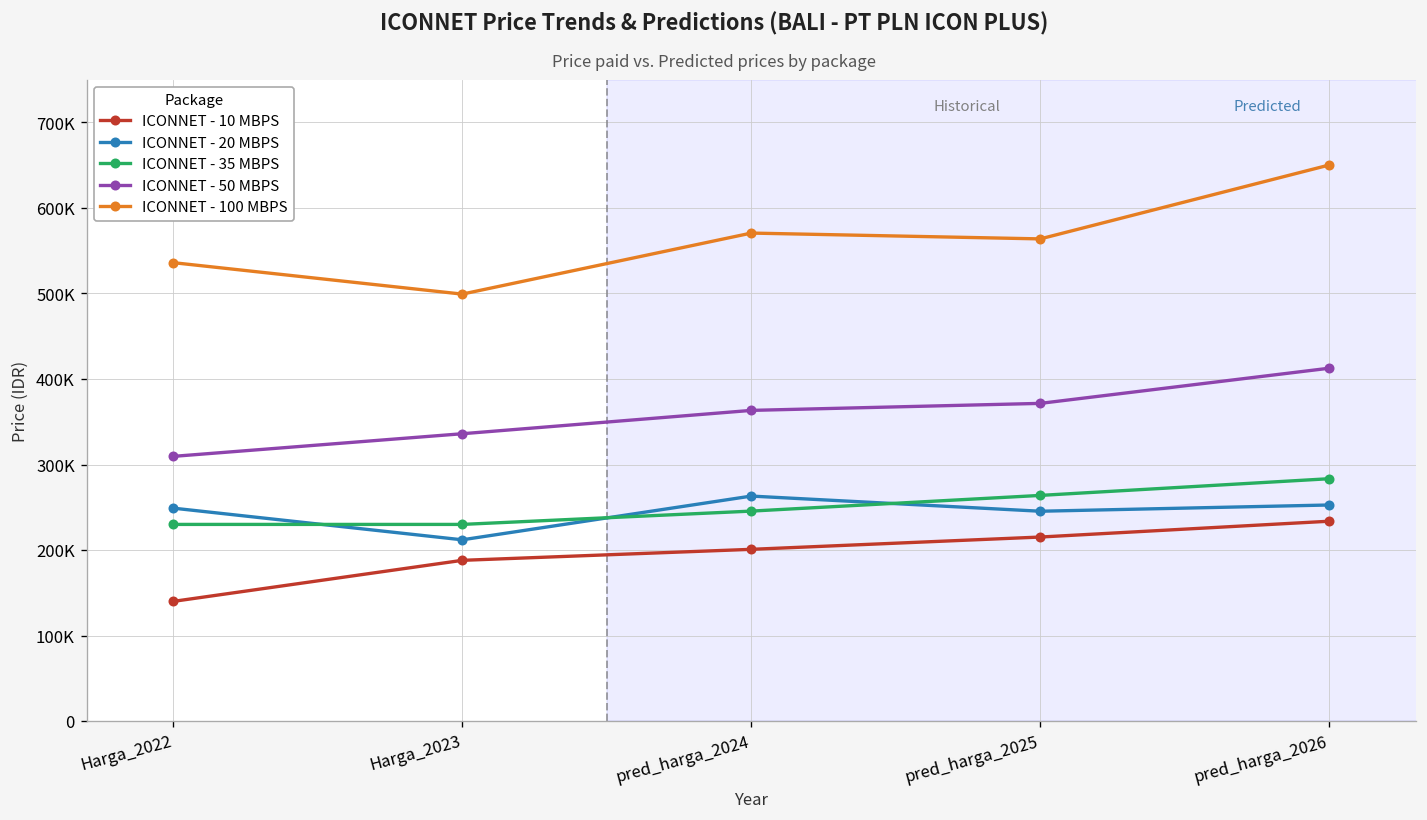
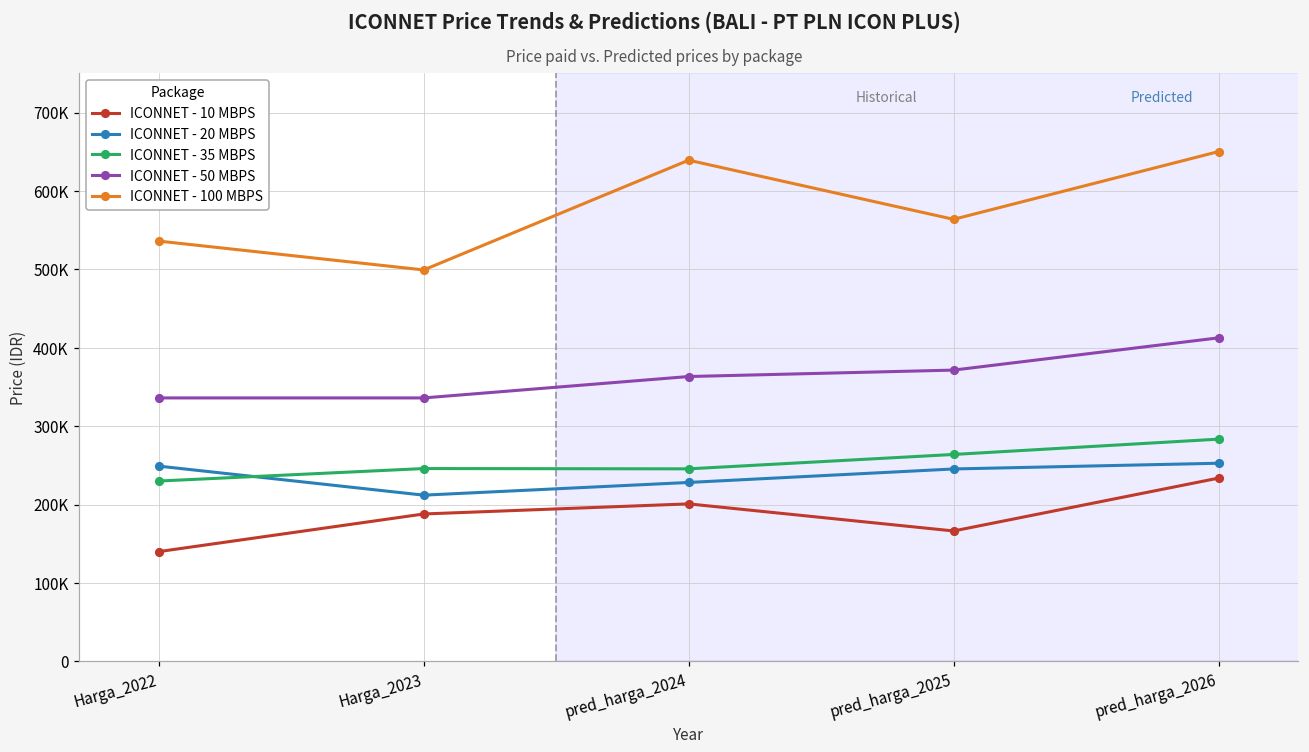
  {
    "ICONNET - 10 MBPS": {
      "Harga_2022": 140000,
      "Harga_2023": 190000,
      "pred_harga_2024": 200000,
-     "pred_harga_2025": 220000,
+     "pred_harga_2025": 170000,
      "pred_harga_2026": 230000
    },
    "ICONNET - 20 MBPS": {
      "Harga_2022": 250000,
      "Harga_2023": 210000,
-     "pred_harga_2024": 260000,
+     "pred_harga_2024": 230000,
      "pred_harga_2025": 250000,
      "pred_harga_2026": 250000
    },
    "ICONNET - 35 MBPS": {
      "Harga_2022": 230000,
-     "Harga_2023": 230000,
+     "Harga_2023": 250000,
      "pred_harga_2024": 250000,
      "pred_harga_2025": 260000,
      "pred_harga_2026": 280000
    },
    "ICONNET - 50 MBPS": {
-     "Harga_2022": 310000,
+     "Harga_2022": 340000,
      "Harga_2023": 340000,
      "pred_harga_2024": 360000,
      "pred_harga_2025": 370000,
      "pred_harga_2026": 410000
    },
    "ICONNET - 100 MBPS": {
      "Harga_2022": 540000,
      "Harga_2023": 500000,
-     "pred_harga_2024": 570000,
+     "pred_harga_2024": 640000,
      "pred_harga_2025": 560000,
      "pred_harga_2026": 650000
    }
  }
